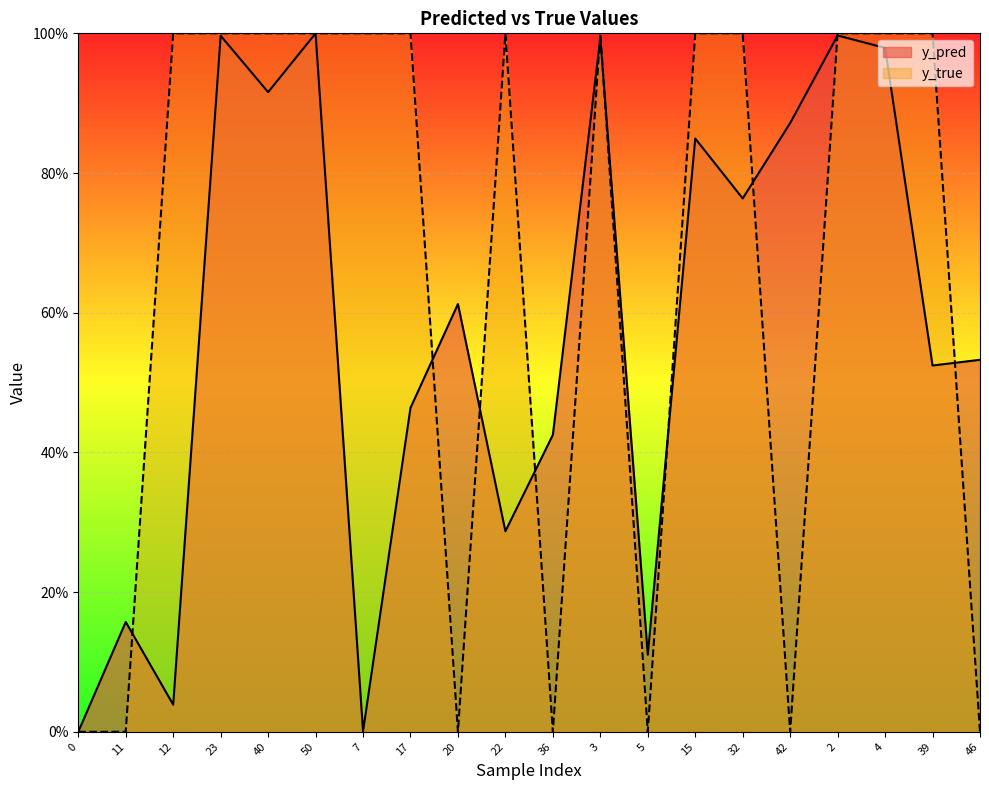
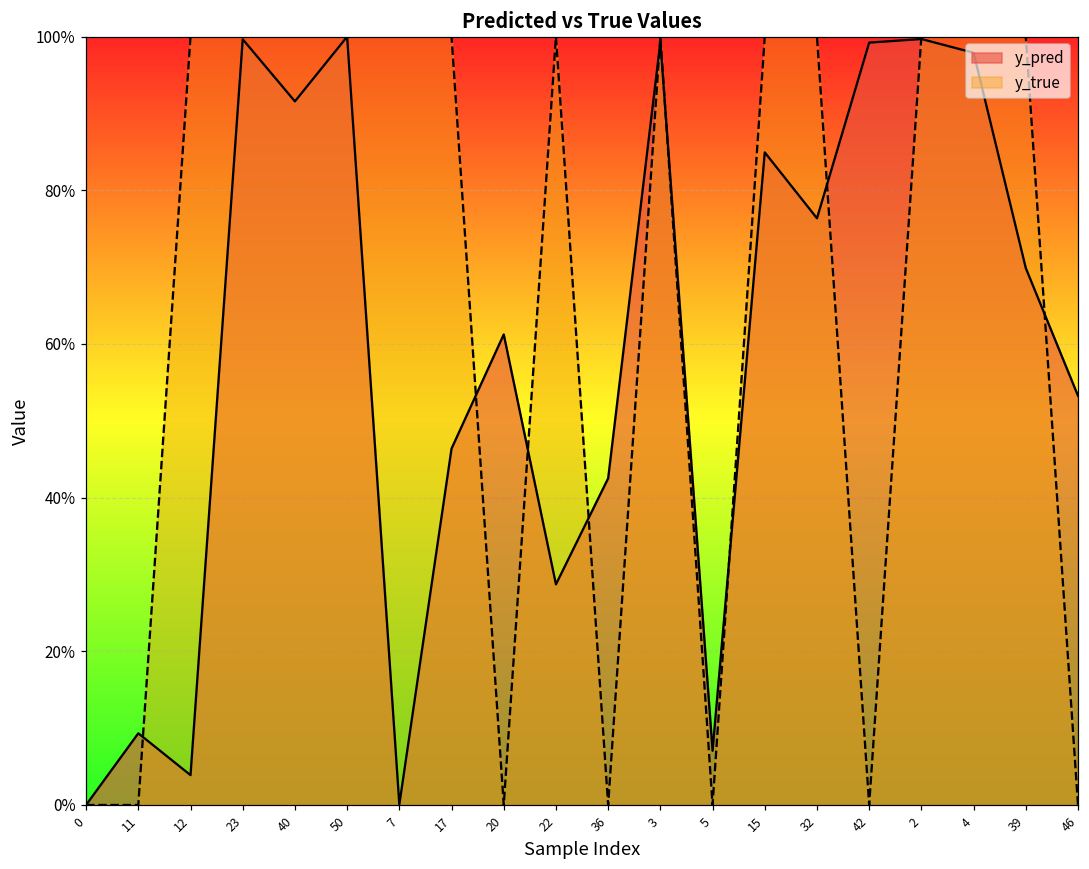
  {
    "y_pred": {
-     "11": "16%",
+     "11": "9%",
      "12": "4%",
      "40": "92%",
      "7": "0%",
      "17": "46%",
      "20": "61%",
      "22": "29%",
      "36": "43%",
      "3": "99%",
-     "5": "11%",
+     "5": "7%",
      "15": "85%",
      "32": "76%",
-     "42": "87%",
-     "39": "52%",
+     "42": "99%",
+     "39": "70%",
      "46": "53%"
    },
    "y_true": {
      "11": "0%",
      "12": "100%",
      "40": "100%",
      "7": "100%",
      "17": "100%",
      "20": "0%",
      "22": "100%",
      "36": "0%",
      "3": "100%",
      "5": "0%",
      "15": "100%",
      "32": "100%",
      "42": "0%",
      "4": "100%",
      "39": "100%",
      "46": "0%"
    }
  }
